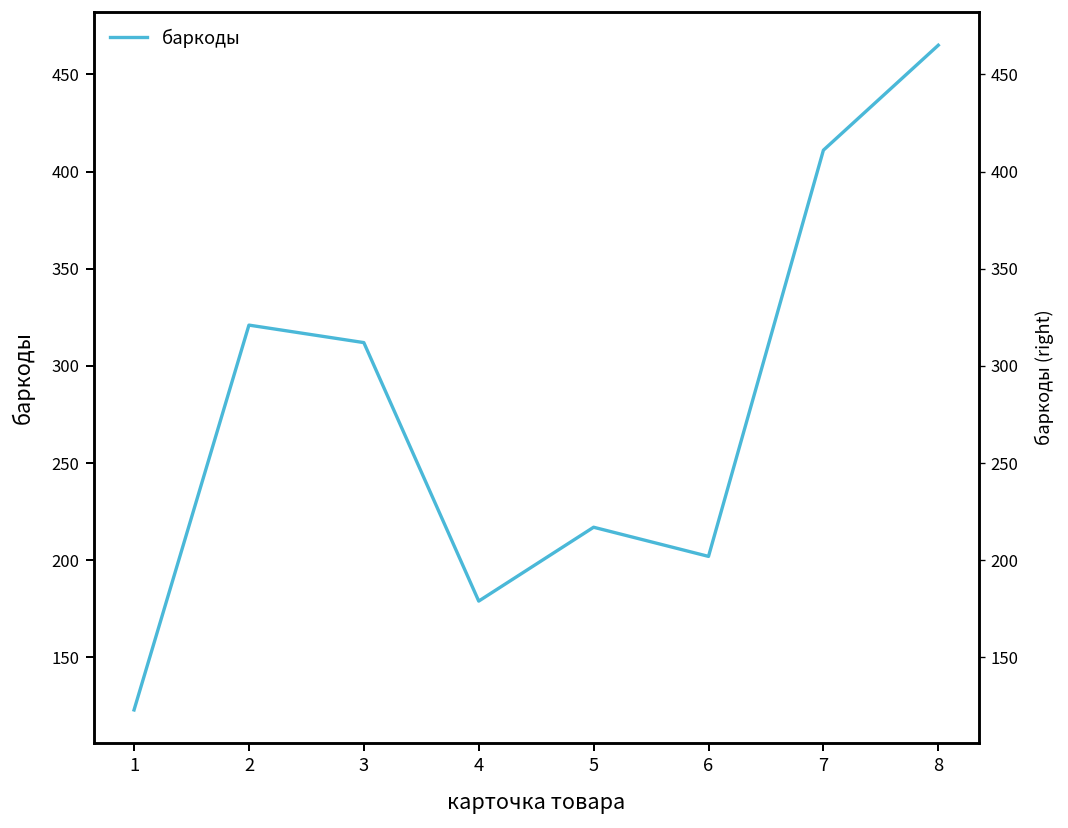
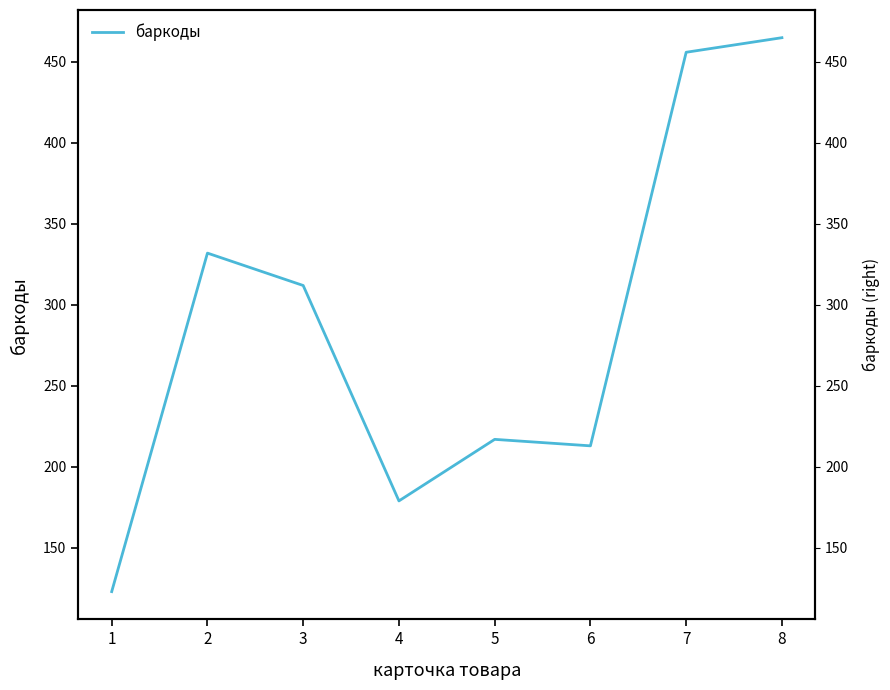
  {
    "1": 123,
-   "2": 321,
+   "2": 332,
    "3": 312,
    "4": 179,
    "5": 217,
-   "6": 202,
-   "7": 411,
+   "6": 213,
+   "7": 456,
    "8": 465
  }
